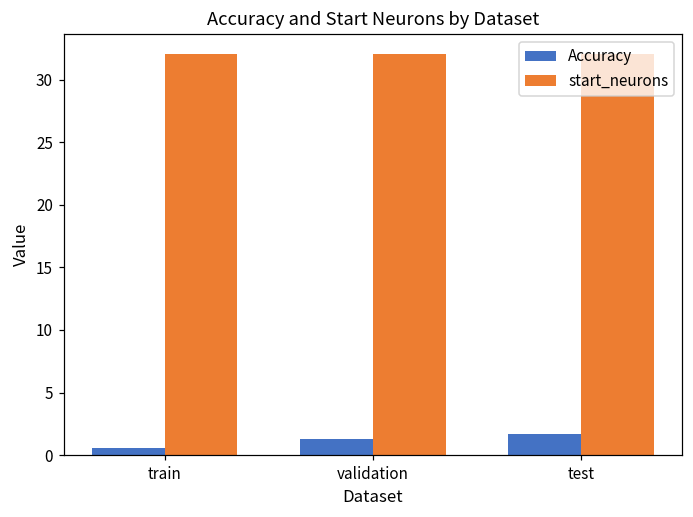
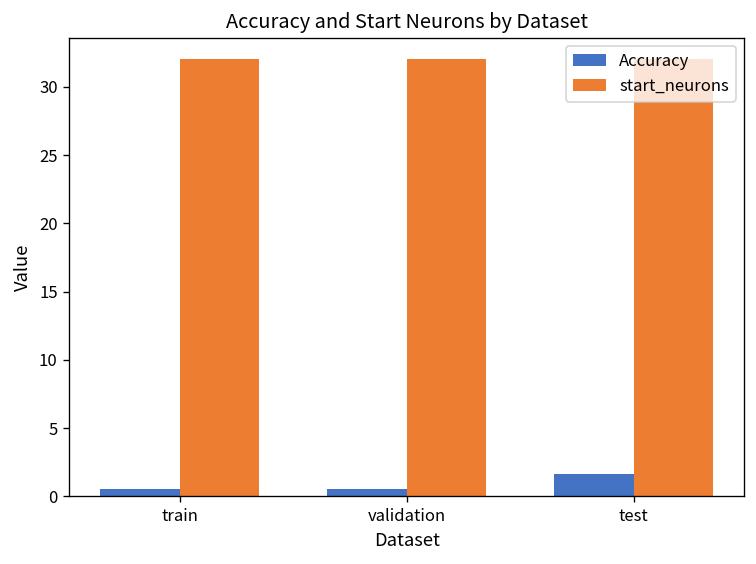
  {
    "Accuracy": {
      "train": 0.5,
-     "validation": 1.3,
+     "validation": 0.5,
      "test": 1.7
    },
    "start_neurons": {
      "train": 32.0,
      "validation": 32.0
    }
  }
